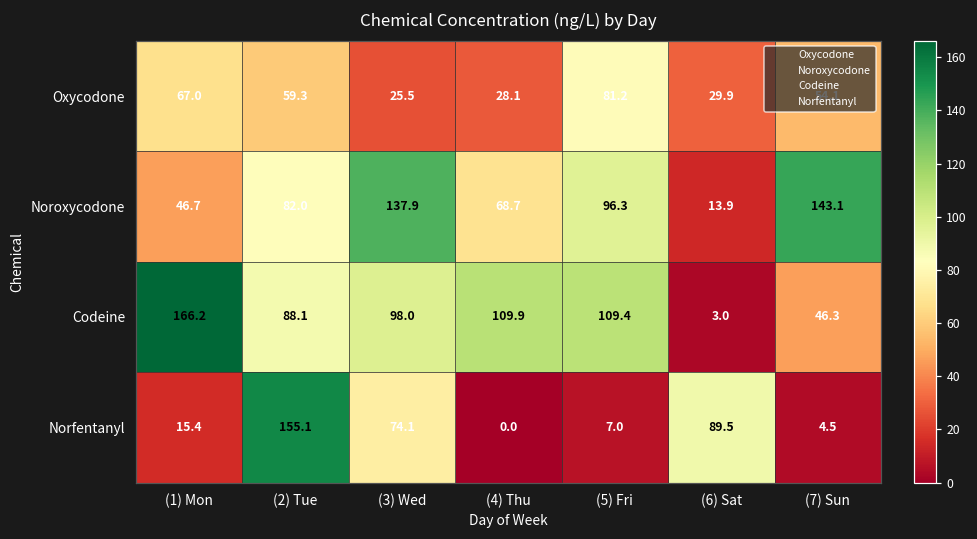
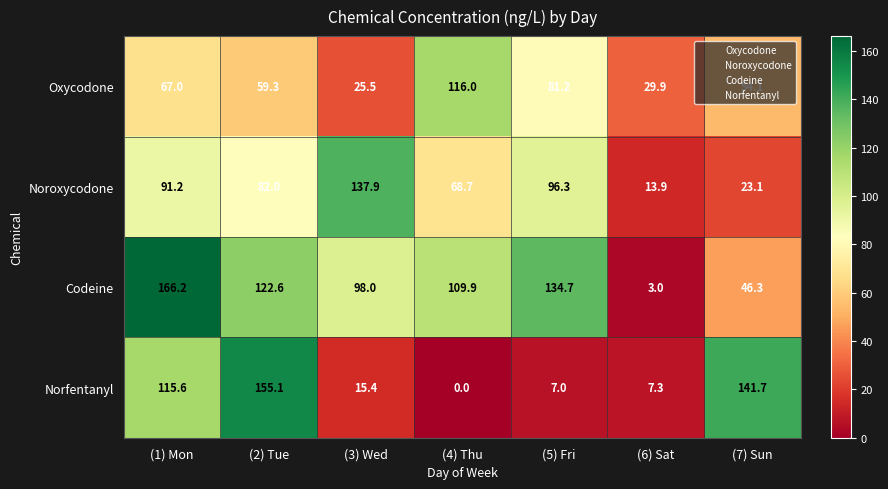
  {
    "Oxycodone": {
      "(1) Mon": 67.0,
      "(2) Tue": 59.3,
      "(3) Wed": 25.5,
-     "(4) Thu": 28.1,
+     "(4) Thu": 116.0,
      "(5) Fri": 81.2,
      "(6) Sat": 29.9
    },
    "Noroxycodone": {
-     "(1) Mon": 46.7,
+     "(1) Mon": 91.2,
      "(2) Tue": 82.0,
      "(3) Wed": 137.9,
      "(4) Thu": 68.7,
      "(5) Fri": 96.3,
      "(6) Sat": 13.9,
-     "(7) Sun": 143.1
+     "(7) Sun": 23.1
    },
    "Codeine": {
      "(1) Mon": 166.2,
-     "(2) Tue": 88.1,
+     "(2) Tue": 122.6,
      "(3) Wed": 98.0,
      "(4) Thu": 109.9,
-     "(5) Fri": 109.4,
+     "(5) Fri": 134.7,
      "(6) Sat": 3.0,
      "(7) Sun": 46.3
    },
    "Norfentanyl": {
-     "(1) Mon": 15.4,
+     "(1) Mon": 115.6,
      "(2) Tue": 155.1,
-     "(3) Wed": 74.1,
+     "(3) Wed": 15.4,
      "(4) Thu": 0.0,
      "(5) Fri": 7.0,
-     "(6) Sat": 89.5,
-     "(7) Sun": 4.5
+     "(6) Sat": 7.3,
+     "(7) Sun": 141.7
    }
  }
